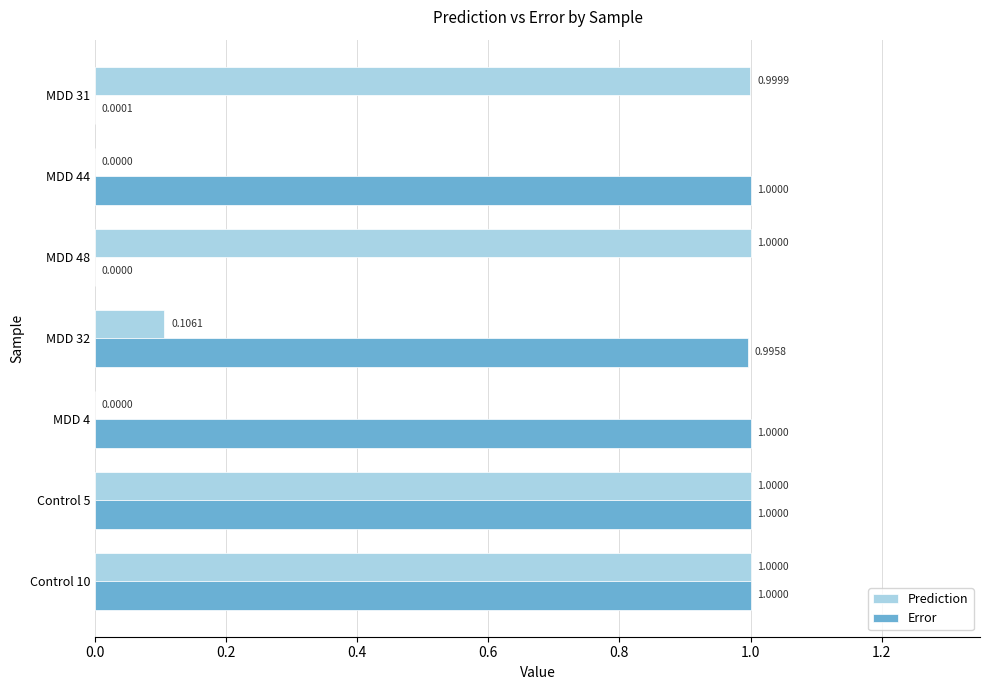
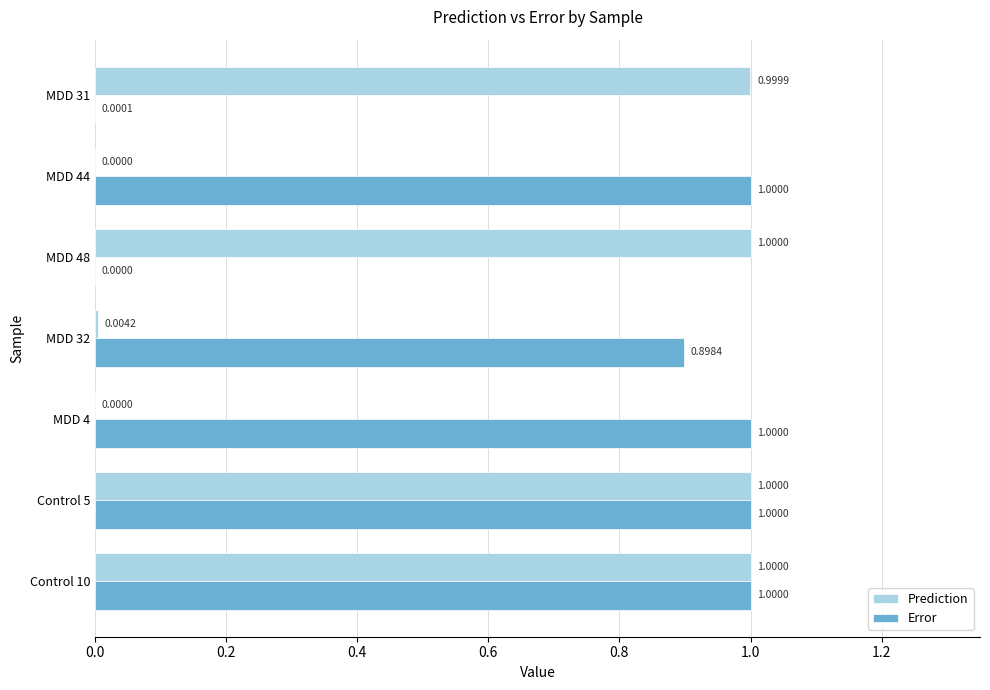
  {
    "Prediction": {
      "MDD 31": 0.9999,
      "MDD 44": 0.0000,
      "MDD 48": 1.0000,
-     "MDD 32": 0.1061,
+     "MDD 32": 0.0042,
      "MDD 4": 0.0000,
      "Control 5": 1.0000,
      "Control 10": 1.0000
    },
    "Error": {
      "MDD 31": 0.0001,
      "MDD 44": 1.0000,
      "MDD 48": 0.0000,
-     "MDD 32": 0.9958,
+     "MDD 32": 0.8984,
      "MDD 4": 1.0000,
      "Control 5": 1.0000,
      "Control 10": 1.0000
    }
  }
